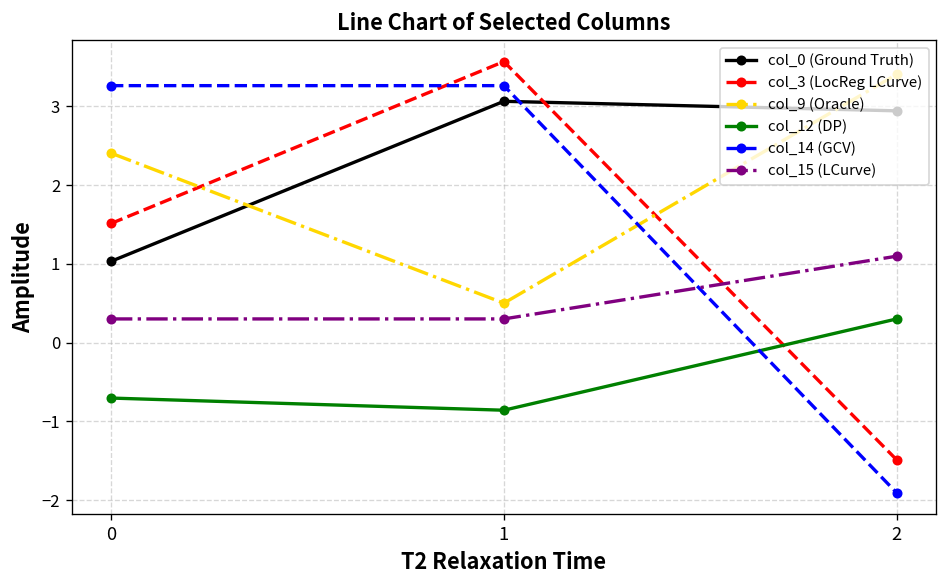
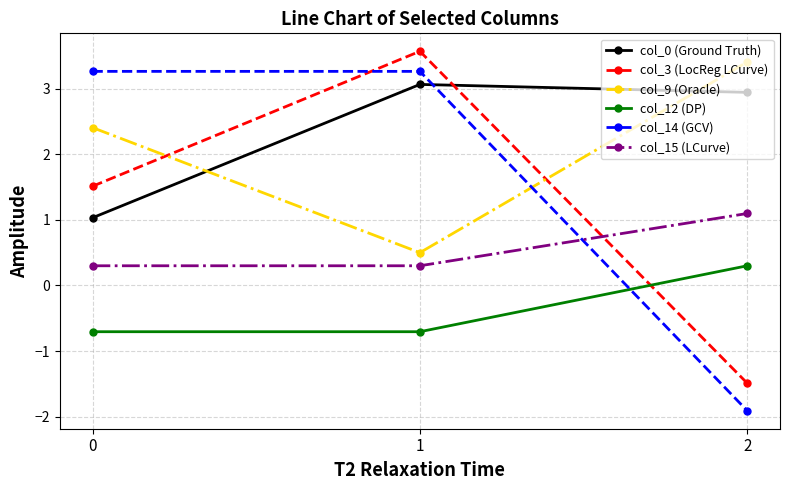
  {
    "col_0 (Ground Truth)": {
      "0": 1.0,
      "1": 3.1
    },
    "col_3 (LocReg LCurve)": {
      "0": 1.5,
      "1": 3.6,
      "2": -1.5
    },
    "col_9 (Oracle)": {
      "0": 2.4,
      "1": 0.5
    },
    "col_12 (DP)": {
      "0": -0.7,
-     "1": -0.9,
+     "1": -0.7,
      "2": 0.3
    },
    "col_14 (GCV)": {
      "0": 3.3,
      "1": 3.3,
      "2": -1.9
    },
    "col_15 (LCurve)": {
      "0": 0.3,
      "1": 0.3,
      "2": 1.1
    }
  }
